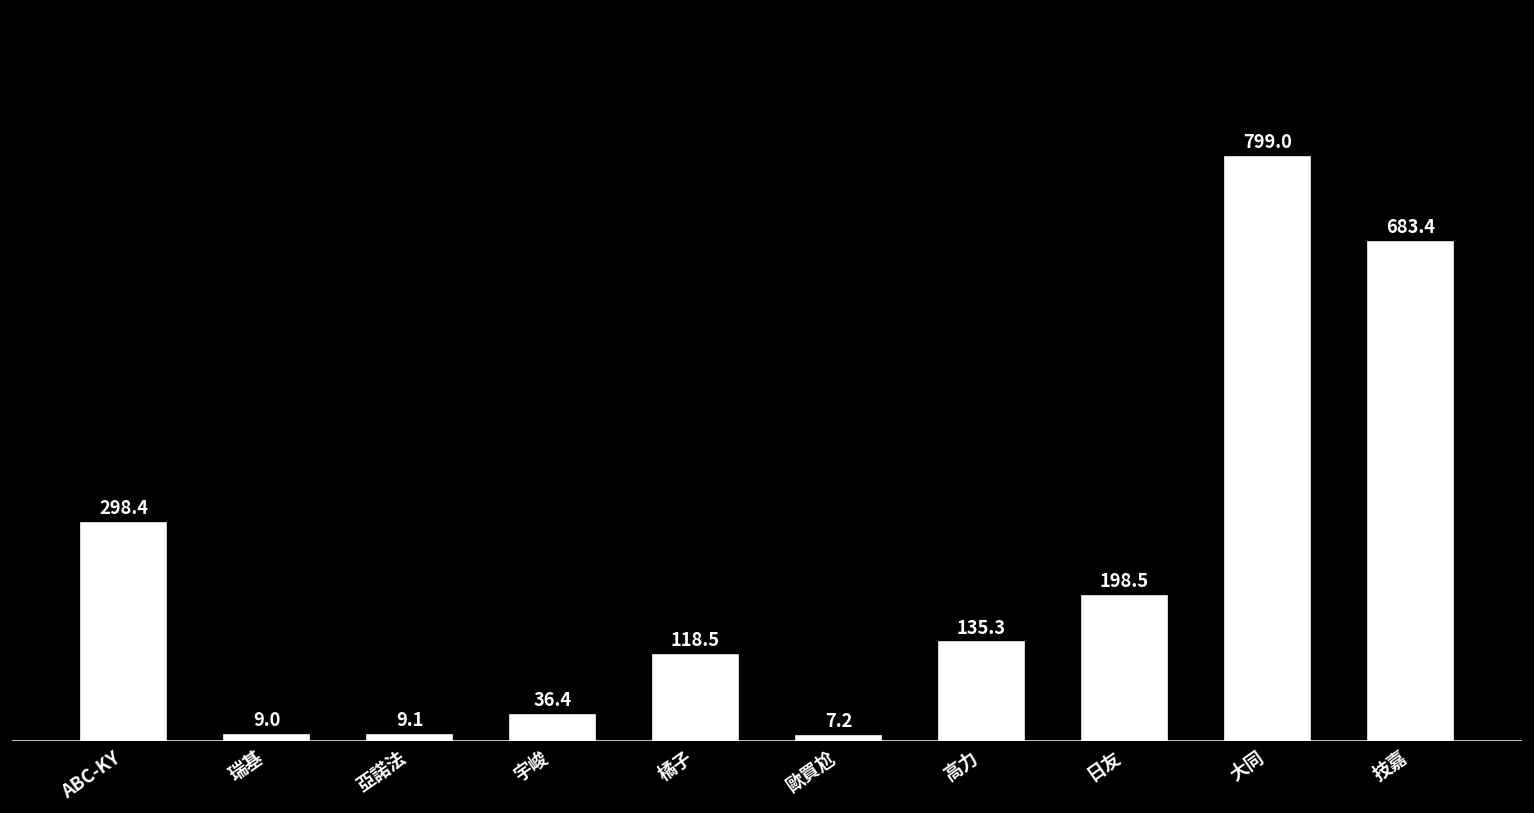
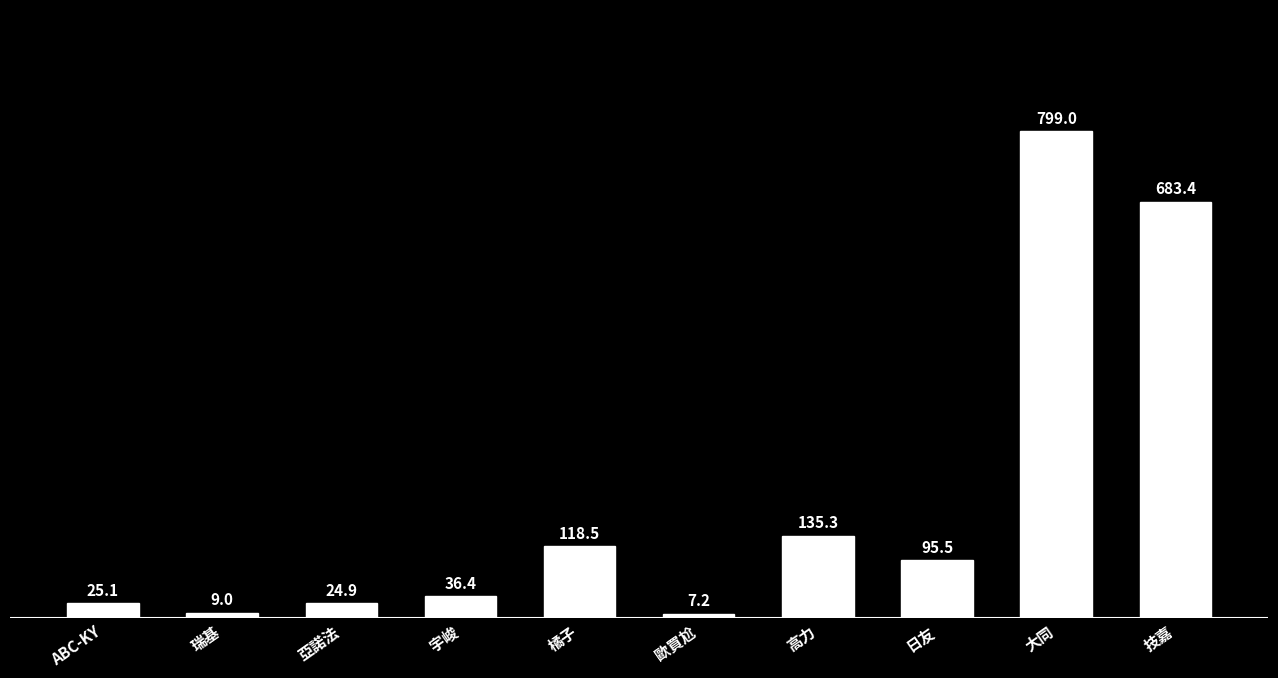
  {
-   "ABC-KY": 298.4,
+   "ABC-KY": 25.1,
    "瑞基": 9.0,
-   "亞諾法": 9.1,
+   "亞諾法": 24.9,
    "宇峻": 36.4,
    "橘子": 118.5,
    "歐買尬": 7.2,
    "高力": 135.3,
-   "日友": 198.5,
+   "日友": 95.5,
    "大同": 799.0,
    "技嘉": 683.4
  }
